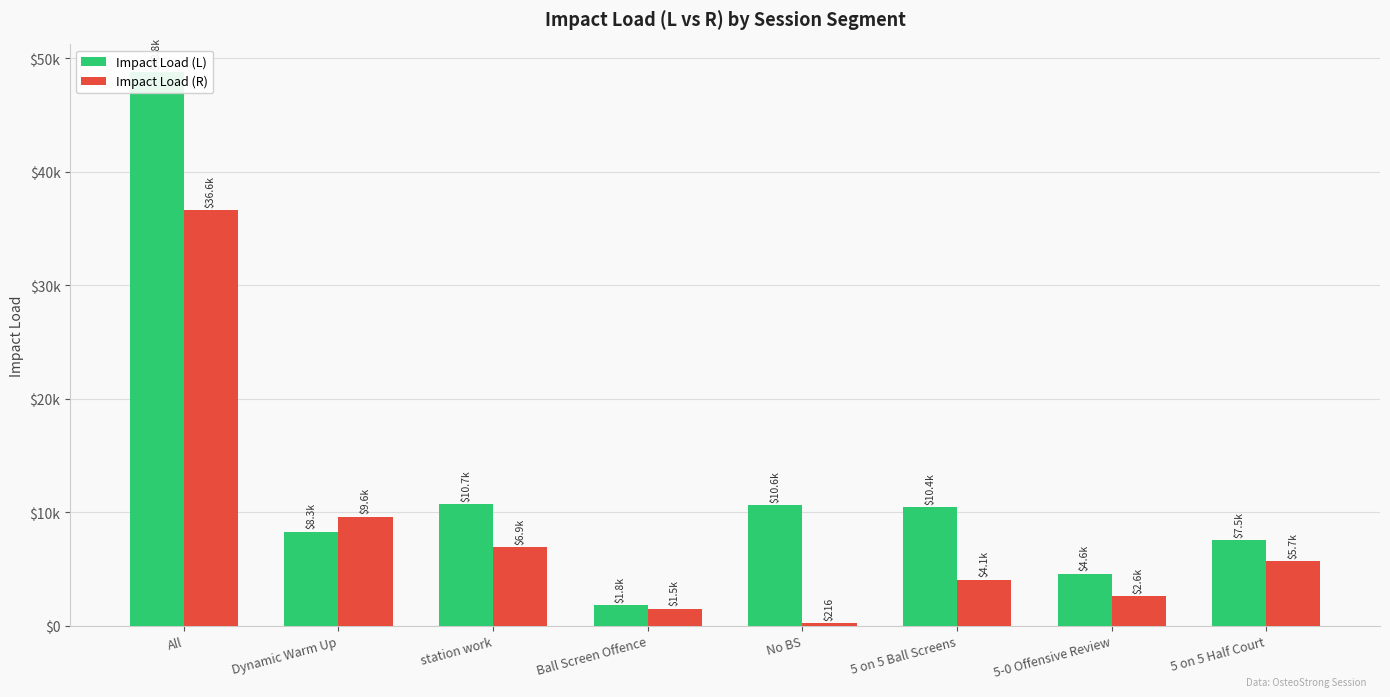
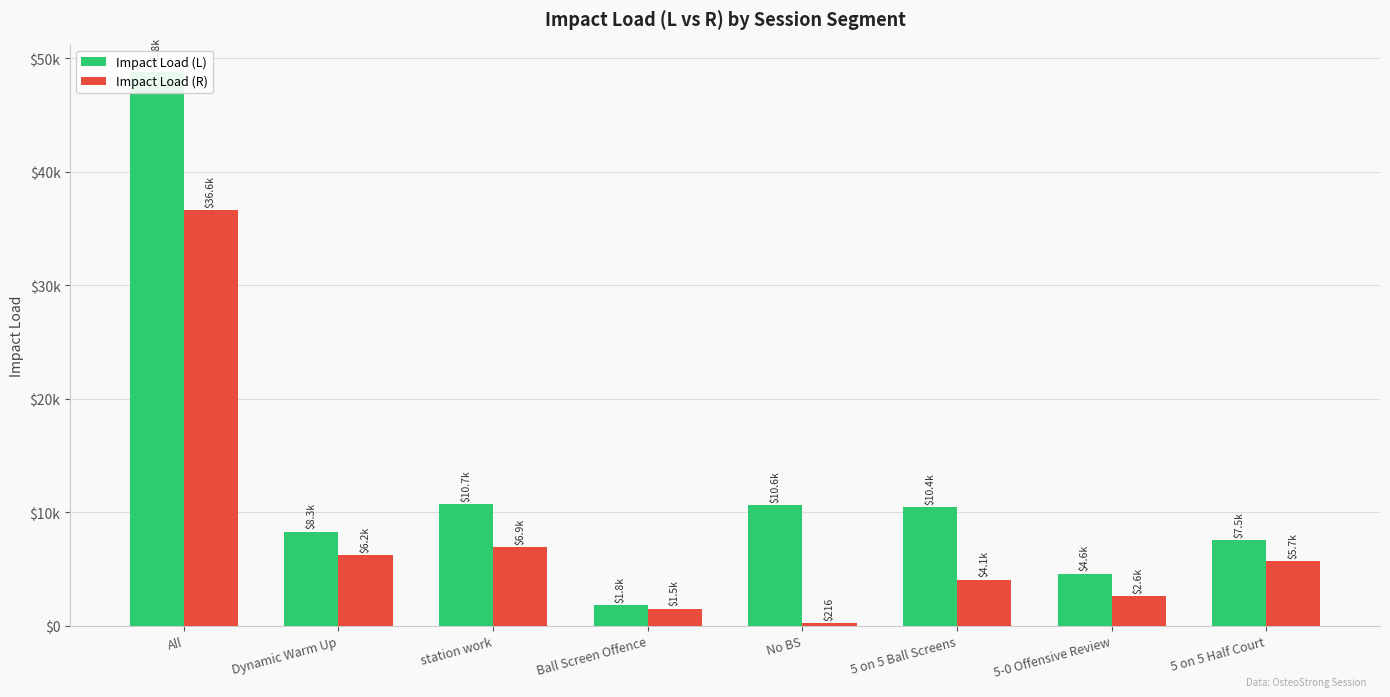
  {
    "Impact Load (L)": {
      "Dynamic Warm Up": "$8.3k",
      "station work": "$10.7k",
      "Ball Screen Offence": "$1.8k",
      "No BS": "$10.6k",
      "5 on 5 Ball Screens": "$10.4k",
      "5-0 Offensive Review": "$4.6k",
      "5 on 5 Half Court": "$7.5k"
    },
    "Impact Load (R)": {
      "All": "$36.6k",
-     "Dynamic Warm Up": "$9.6k",
+     "Dynamic Warm Up": "$6.2k",
      "station work": "$6.9k",
      "Ball Screen Offence": "$1.5k",
      "No BS": "$216",
      "5 on 5 Ball Screens": "$4.1k",
      "5-0 Offensive Review": "$2.6k",
      "5 on 5 Half Court": "$5.7k"
    }
  }
